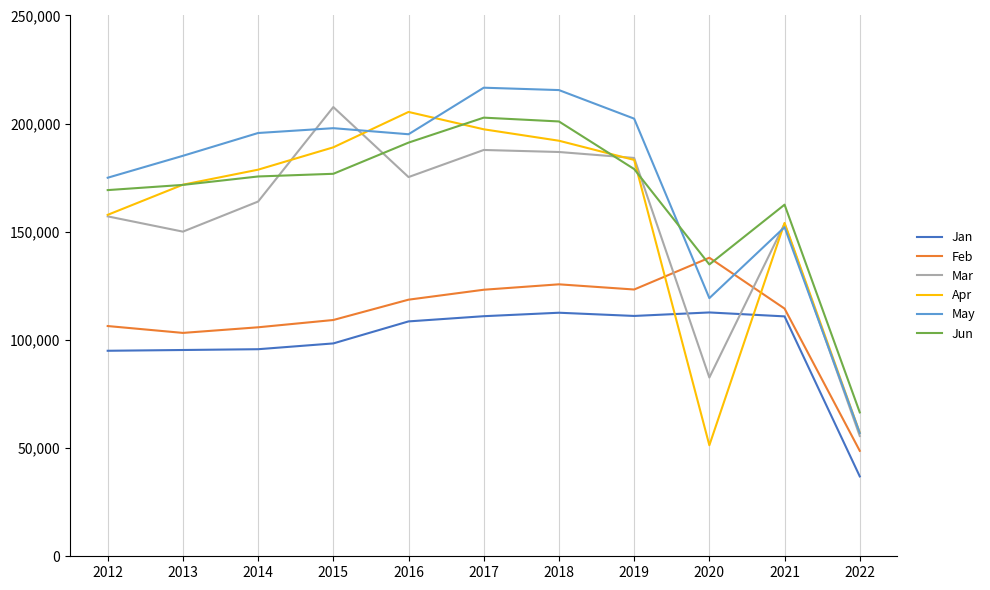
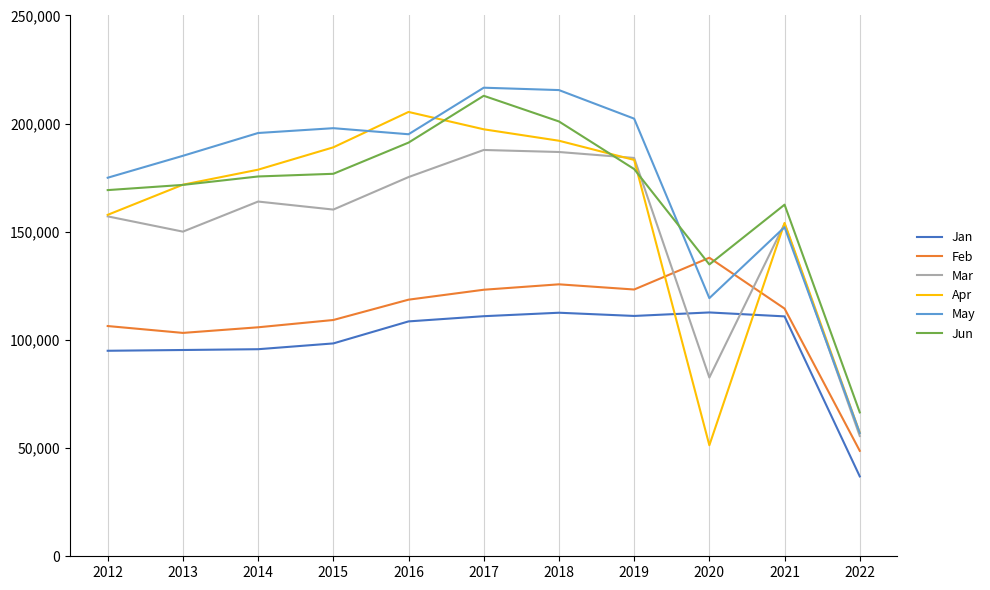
  {
    "Feb": {
      "2012": "106,000",
      "2013": "103,000",
      "2014": "106,000",
      "2015": "109,000",
      "2016": "119,000",
      "2017": "123,000",
      "2018": "126,000",
      "2019": "123,000",
      "2020": "138,000",
      "2021": "115,000",
      "2022": "49,000"
    },
    "Mar": {
      "2013": "150,000",
      "2014": "164,000",
-     "2015": "208,000",
+     "2015": "160,000",
      "2016": "175,000",
      "2017": "188,000",
      "2018": "187,000",
      "2020": "83,000",
      "2022": "56,000"
    },
    "Apr": {
      "2014": "179,000",
      "2015": "189,000",
      "2016": "205,000",
      "2017": "197,000",
      "2018": "192,000",
      "2020": "51,000"
    },
    "Jun": {
      "2012": "169,000",
      "2014": "176,000",
      "2015": "177,000",
      "2016": "191,000",
-     "2017": "203,000",
+     "2017": "213,000",
      "2018": "201,000",
      "2019": "179,000",
      "2020": "135,000",
      "2021": "163,000",
      "2022": "67,000"
    }
  }
